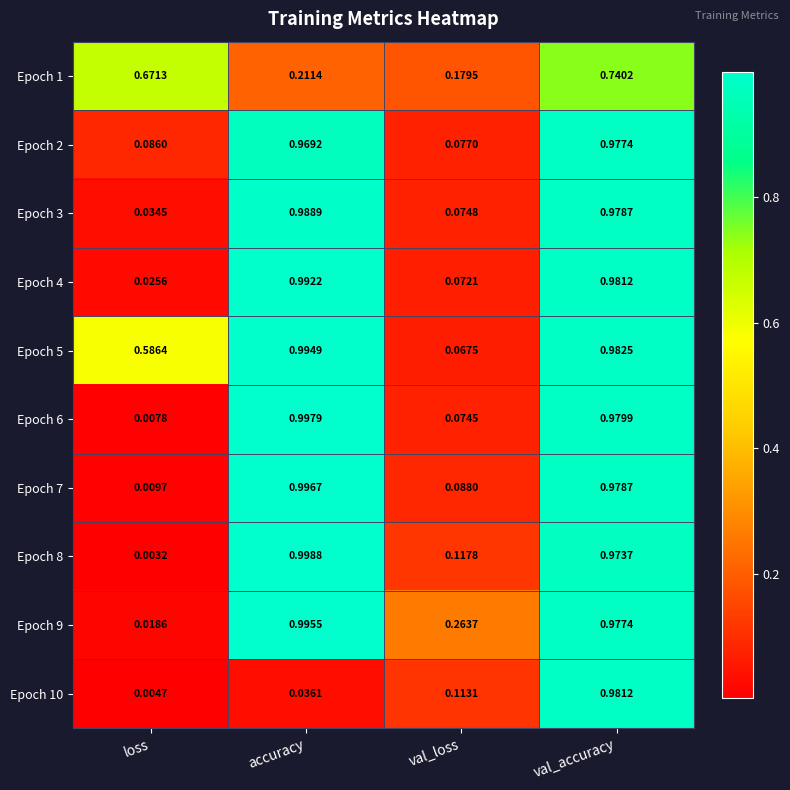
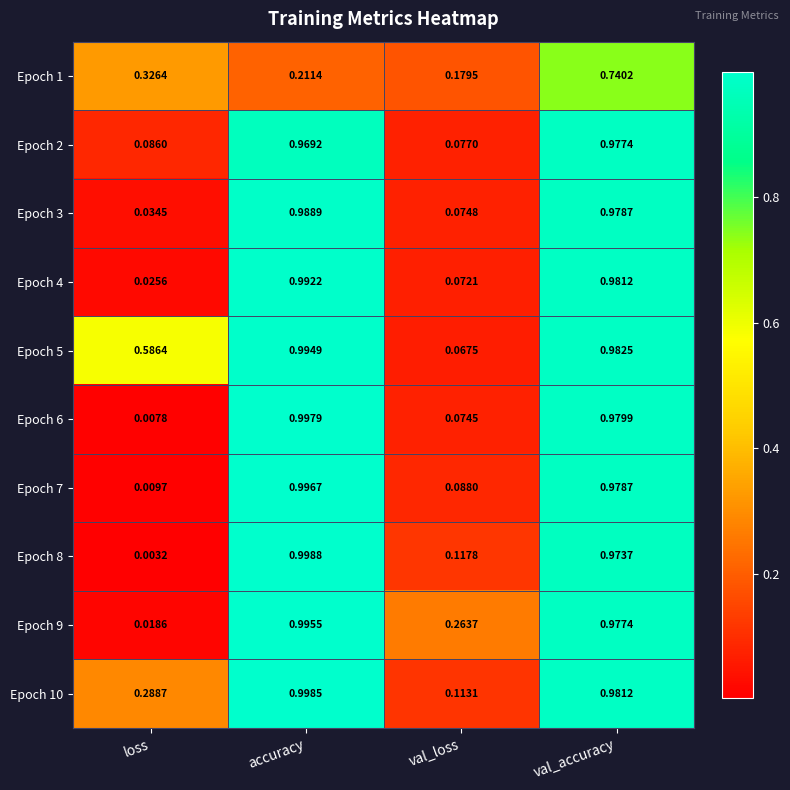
  {
    "Epoch 1": {
-     "loss": 0.6713,
+     "loss": 0.3264,
      "accuracy": 0.2114,
      "val_loss": 0.1795,
      "val_accuracy": 0.7402
    },
    "Epoch 2": {
      "loss": 0.0860,
      "accuracy": 0.9692,
      "val_loss": 0.0770,
      "val_accuracy": 0.9774
    },
    "Epoch 3": {
      "loss": 0.0345,
      "accuracy": 0.9889,
      "val_loss": 0.0748,
      "val_accuracy": 0.9787
    },
    "Epoch 4": {
      "loss": 0.0256,
      "accuracy": 0.9922,
      "val_loss": 0.0721,
      "val_accuracy": 0.9812
    },
    "Epoch 5": {
      "loss": 0.5864,
      "accuracy": 0.9949,
      "val_loss": 0.0675,
      "val_accuracy": 0.9825
    },
    "Epoch 6": {
      "loss": 0.0078,
      "accuracy": 0.9979,
      "val_loss": 0.0745,
      "val_accuracy": 0.9799
    },
    "Epoch 7": {
      "loss": 0.0097,
      "accuracy": 0.9967,
      "val_loss": 0.0880,
      "val_accuracy": 0.9787
    },
    "Epoch 8": {
      "loss": 0.0032,
      "accuracy": 0.9988,
      "val_loss": 0.1178,
      "val_accuracy": 0.9737
    },
    "Epoch 9": {
      "loss": 0.0186,
      "accuracy": 0.9955,
      "val_loss": 0.2637,
      "val_accuracy": 0.9774
    },
    "Epoch 10": {
-     "loss": 0.0047,
-     "accuracy": 0.0361,
+     "loss": 0.2887,
+     "accuracy": 0.9985,
      "val_loss": 0.1131,
      "val_accuracy": 0.9812
    }
  }
